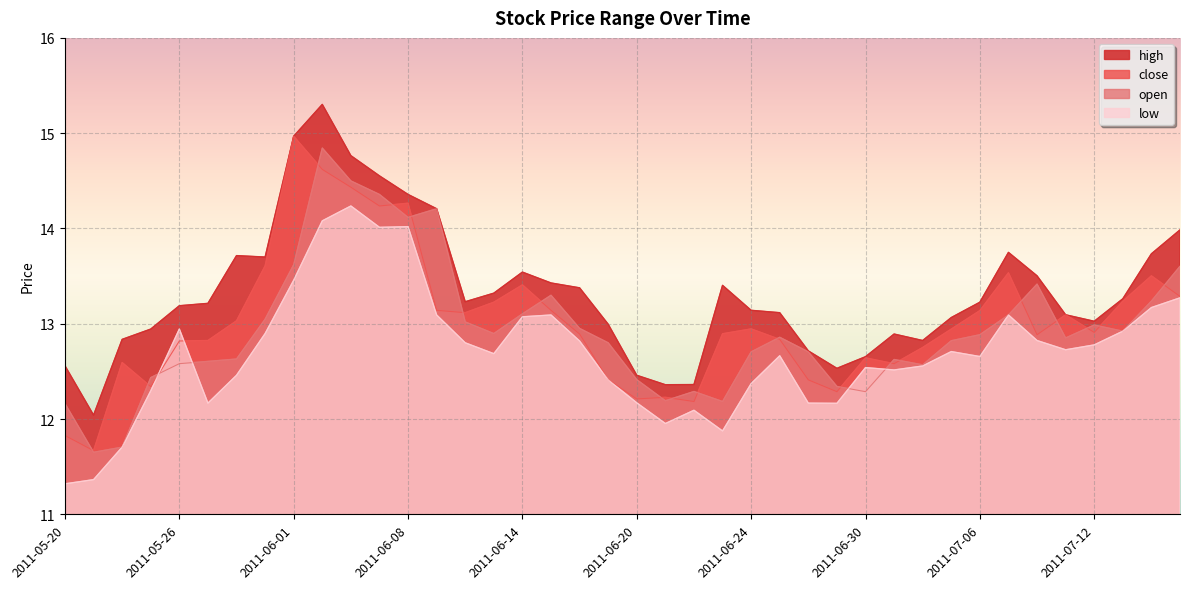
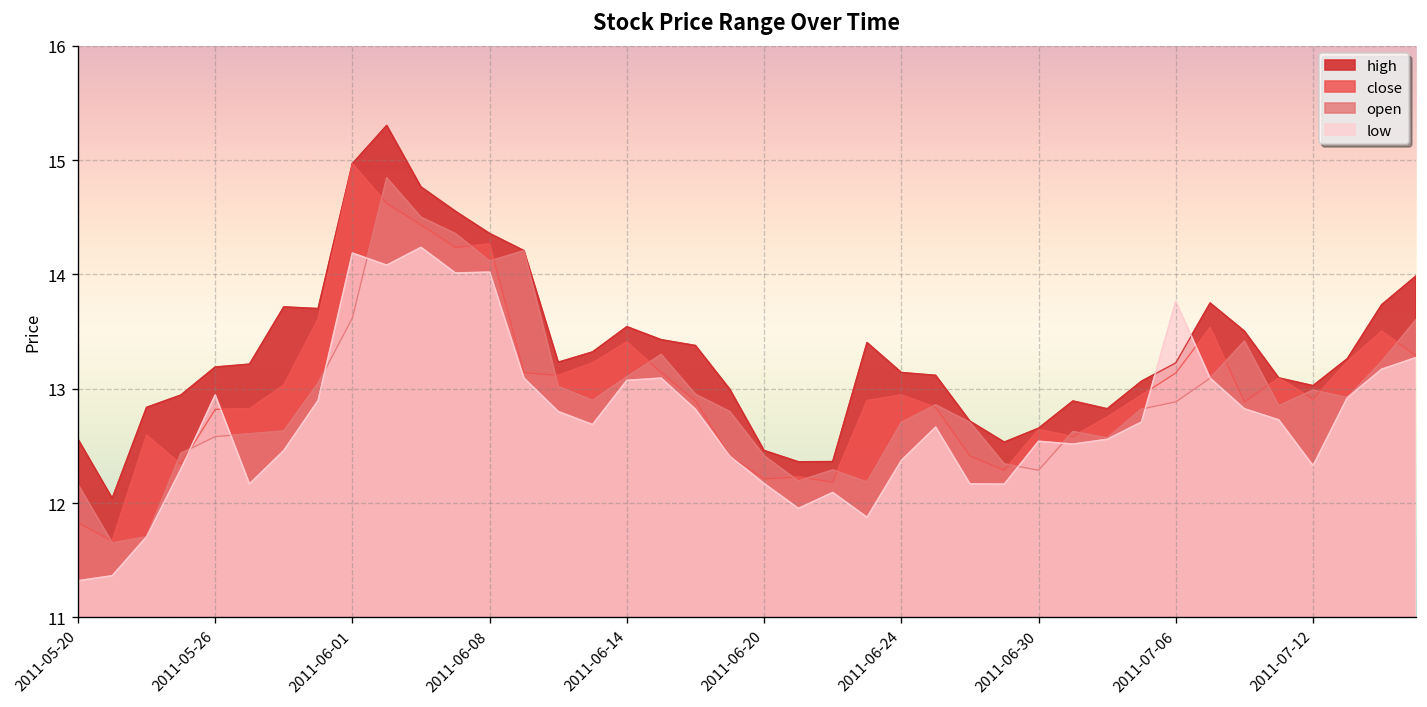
  {
    "low": {
      "2011-05-20": 11.3,
      "2011-05-26": 12.9,
-     "2011-06-01": 13.5,
+     "2011-06-01": 14.2,
      "2011-06-08": 14.0,
      "2011-06-14": 13.1,
      "2011-06-20": 12.2,
      "2011-06-24": 12.4,
      "2011-06-30": 12.5,
-     "2011-07-06": 12.7,
-     "2011-07-12": 12.8
+     "2011-07-06": 13.8,
+     "2011-07-12": 12.3
    }
  }
